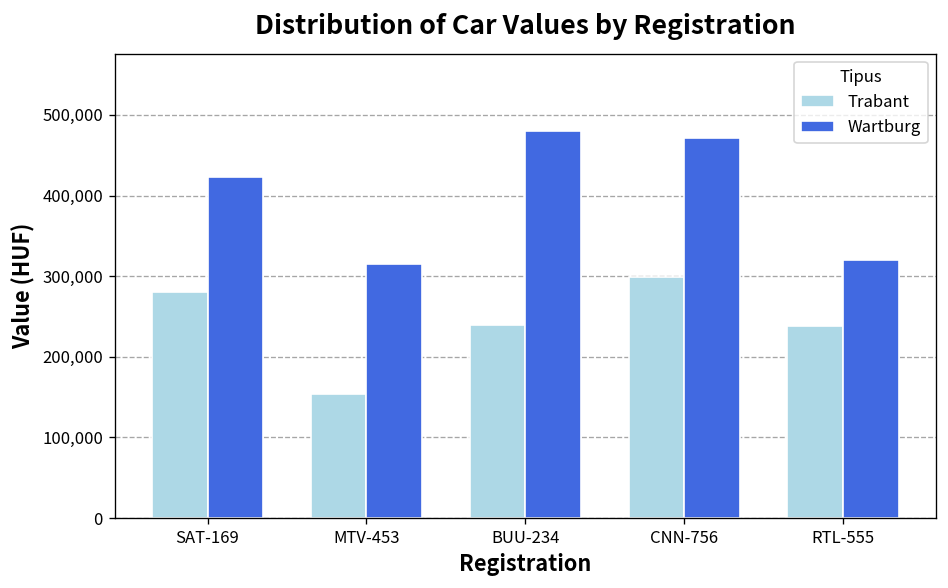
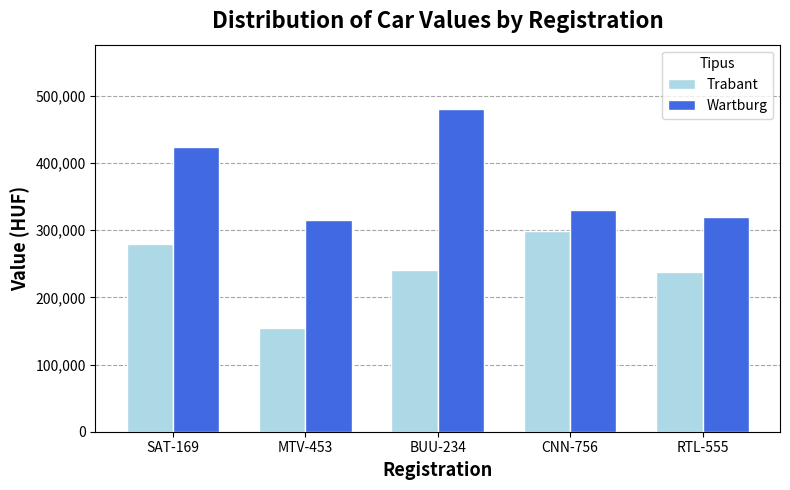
  {
    "Trabant": {
      "SAT-169": "280,000",
      "MTV-453": "150,000",
      "BUU-234": "240,000",
      "CNN-756": "300,000",
      "RTL-555": "240,000"
    },
    "Wartburg": {
      "SAT-169": "420,000",
      "MTV-453": "320,000",
      "BUU-234": "480,000",
-     "CNN-756": "470,000",
+     "CNN-756": "330,000",
      "RTL-555": "320,000"
    }
  }
